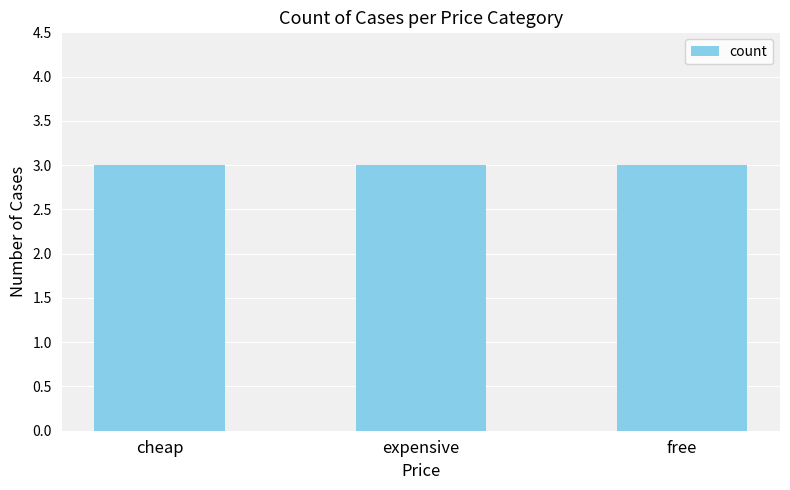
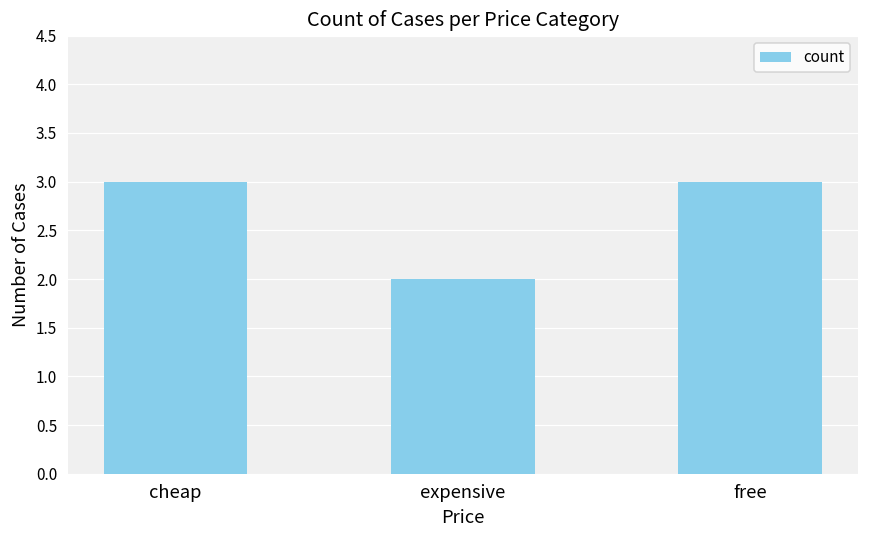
  {
    "cheap": 3,
-   "expensive": 3,
+   "expensive": 2,
    "free": 3
  }
